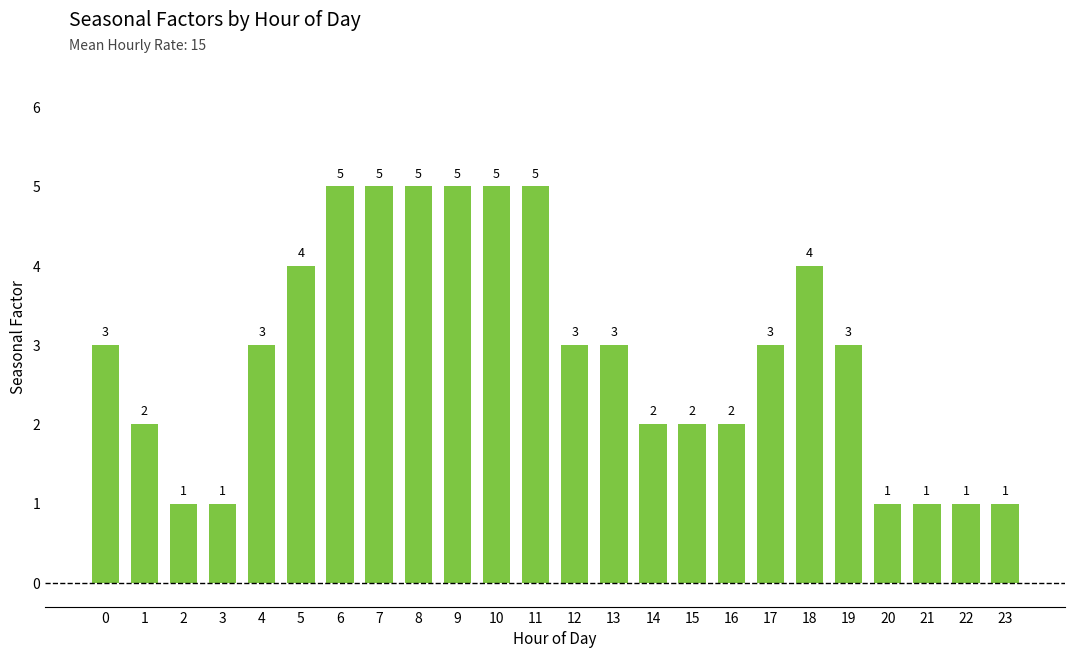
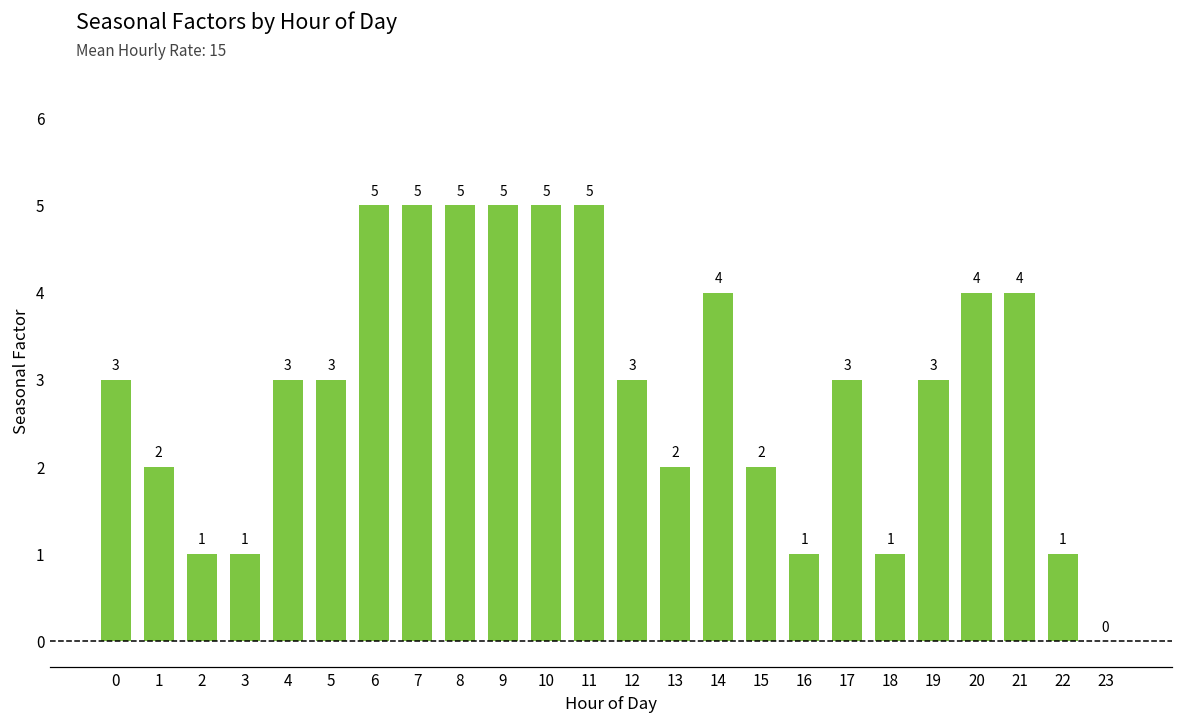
  {
    "0": 3,
    "1": 2,
    "2": 1,
    "3": 1,
    "4": 3,
-   "5": 4,
+   "5": 3,
    "6": 5,
    "7": 5,
    "8": 5,
    "9": 5,
    "10": 5,
    "11": 5,
    "12": 3,
-   "13": 3,
-   "14": 2,
+   "13": 2,
+   "14": 4,
    "15": 2,
-   "16": 2,
+   "16": 1,
    "17": 3,
-   "18": 4,
+   "18": 1,
    "19": 3,
-   "20": 1,
-   "21": 1,
+   "20": 4,
+   "21": 4,
    "22": 1,
-   "23": 1
+   "23": 0
  }
